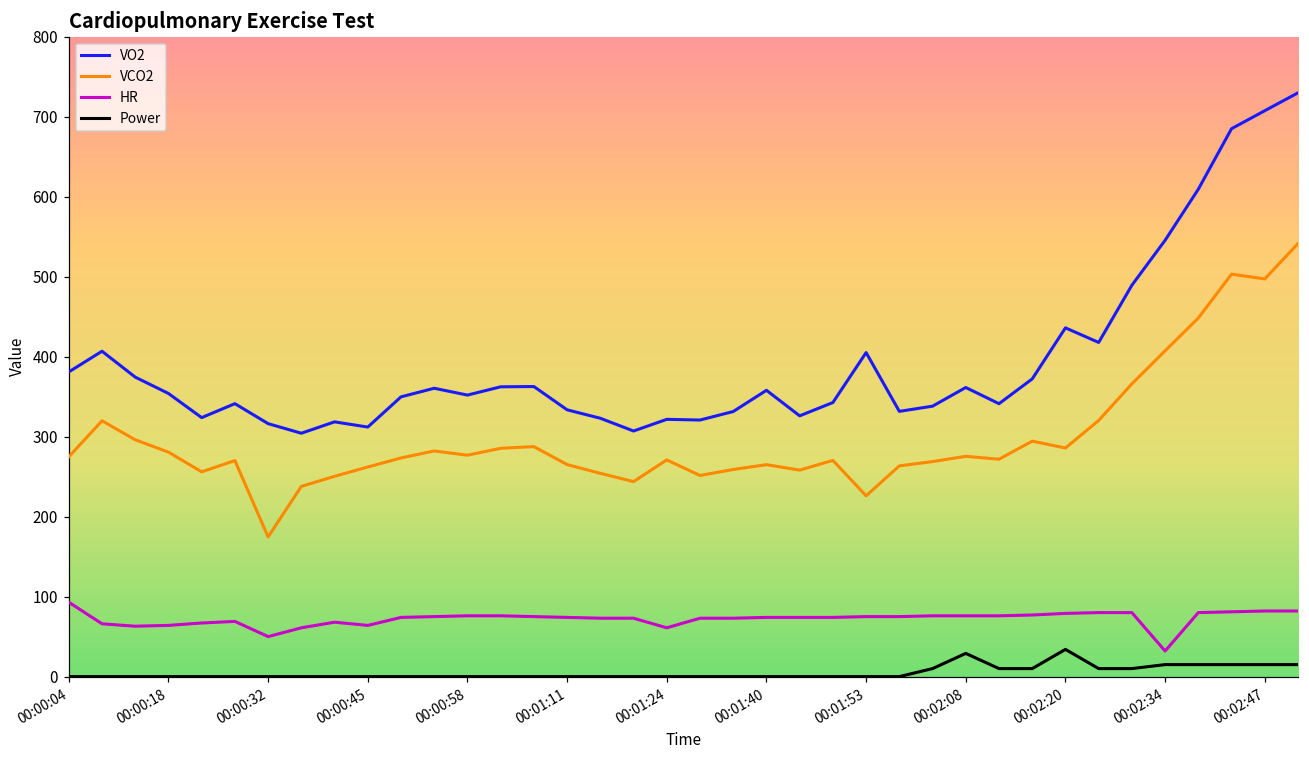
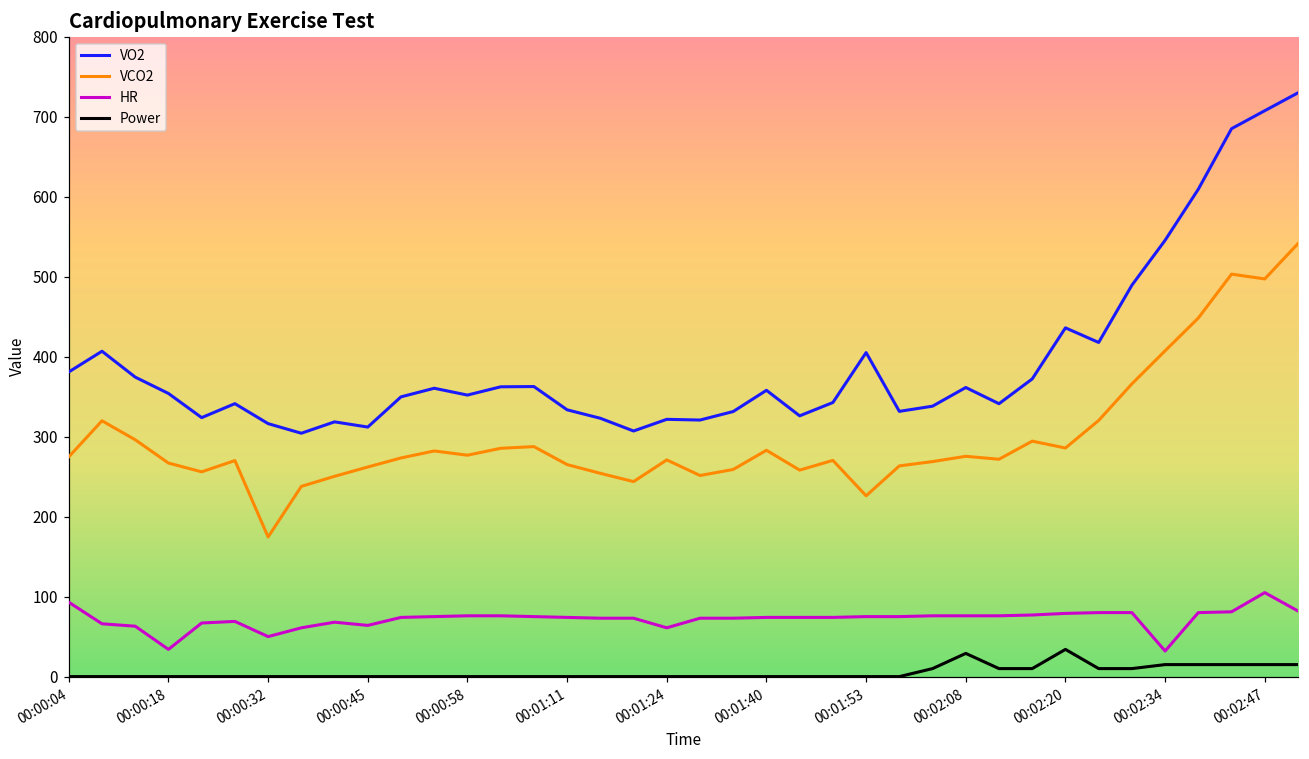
  {
    "VO2": {
      "00:00:04": 380,
      "00:00:18": 350,
      "00:00:32": 320,
      "00:00:45": 310,
      "00:00:58": 350,
      "00:01:11": 330,
      "00:01:24": 320,
      "00:01:40": 360,
      "00:01:53": 410,
      "00:02:08": 360,
      "00:02:20": 440,
      "00:02:34": 550,
      "00:02:47": 710
    },
    "VCO2": {
      "00:00:04": 270,
-     "00:00:18": 280,
+     "00:00:18": 270,
      "00:00:32": 170,
      "00:00:45": 260,
      "00:00:58": 280,
      "00:01:11": 270,
      "00:01:24": 270,
-     "00:01:40": 260,
+     "00:01:40": 280,
      "00:01:53": 230,
      "00:02:08": 280,
      "00:02:20": 290,
      "00:02:34": 410,
      "00:02:47": 500
    },
    "HR": {
      "00:00:04": 90,
-     "00:00:18": 60,
+     "00:00:18": 30,
      "00:00:32": 50,
      "00:00:45": 60,
      "00:00:58": 80,
      "00:01:11": 70,
      "00:01:24": 60,
      "00:01:40": 70,
      "00:01:53": 80,
      "00:02:08": 80,
      "00:02:20": 80,
      "00:02:34": 30,
-     "00:02:47": 80
+     "00:02:47": 110
    },
    "Power": {
      "00:00:04": 0,
      "00:00:18": 0,
      "00:00:32": 0,
      "00:00:45": 0,
      "00:00:58": 0,
      "00:01:11": 0,
      "00:01:24": 0,
      "00:01:40": 0,
      "00:01:53": 0,
      "00:02:08": 30,
      "00:02:20": 30,
      "00:02:34": 20,
      "00:02:47": 20
    }
  }
